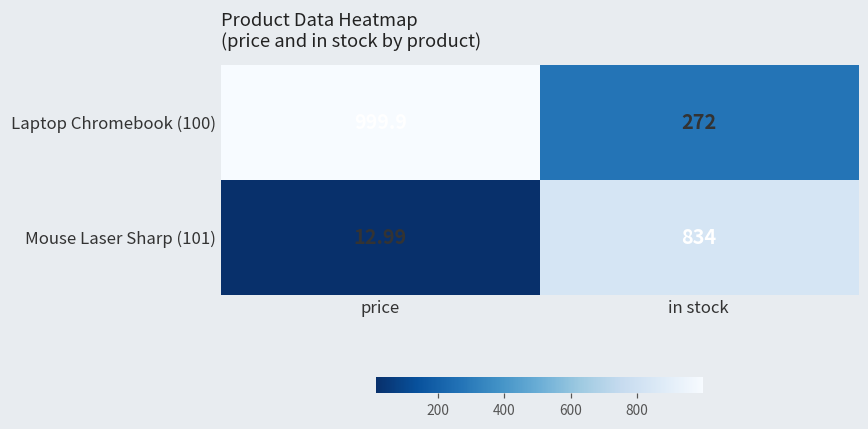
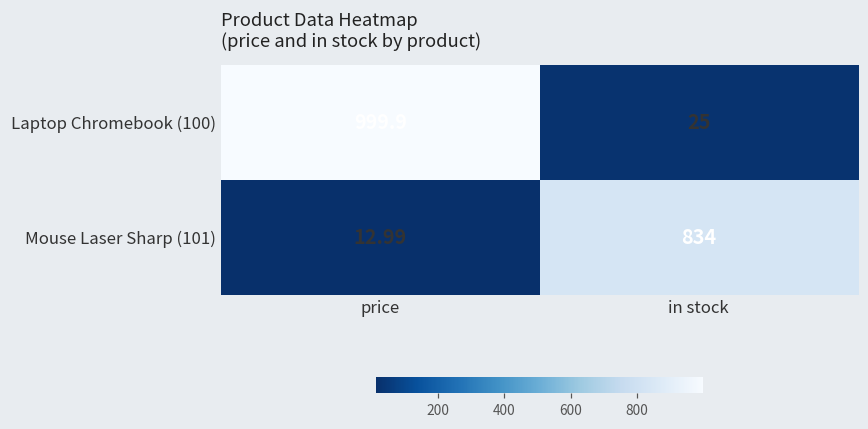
  {
    "Laptop Chromebook (100)": {
-     "in stock": 272
+     "in stock": 25
    },
    "Mouse Laser Sharp (101)": {
      "price": 12.99
    }
  }
